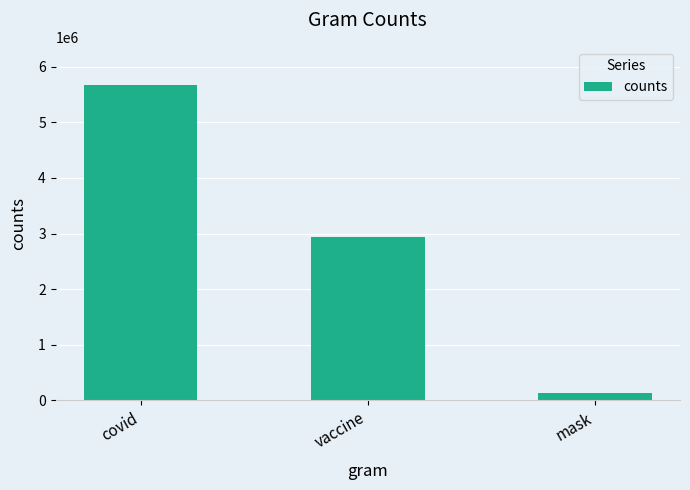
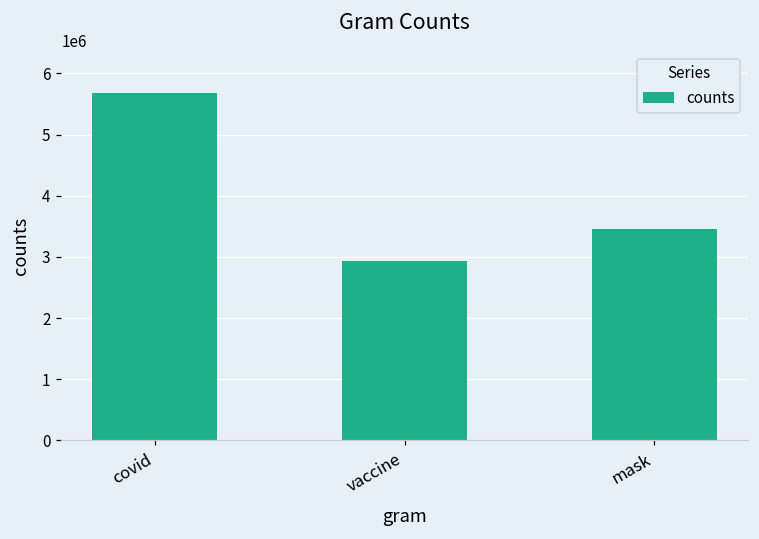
  {
    "covid": 5700000,
    "vaccine": 2900000,
-   "mask": 100000
+   "mask": 3500000
  }
